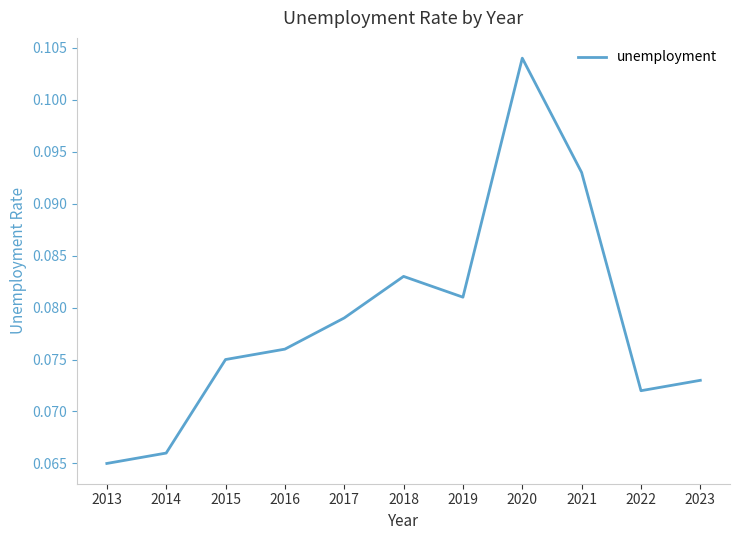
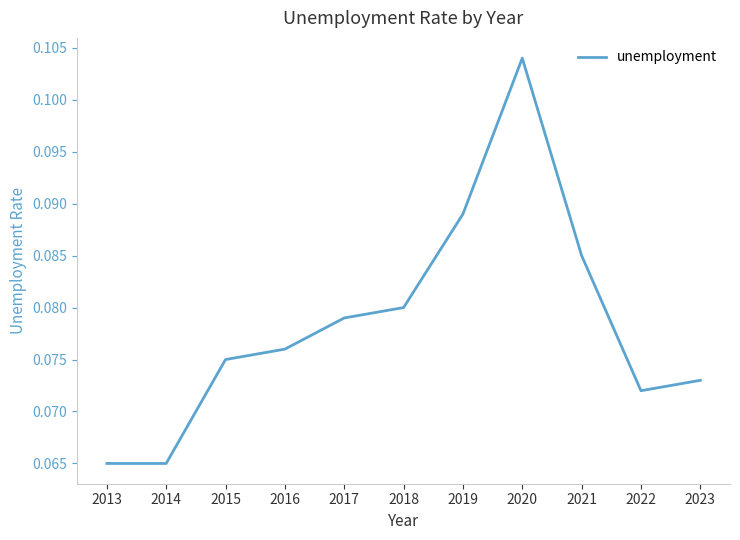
  {
    "2013": 0.065,
-   "2014": 0.066,
+   "2014": 0.065,
    "2015": 0.075,
    "2016": 0.076,
    "2017": 0.079,
-   "2018": 0.083,
-   "2019": 0.081,
+   "2018": 0.080,
+   "2019": 0.089,
    "2020": 0.104,
-   "2021": 0.093,
+   "2021": 0.085,
    "2022": 0.072,
    "2023": 0.073
  }
